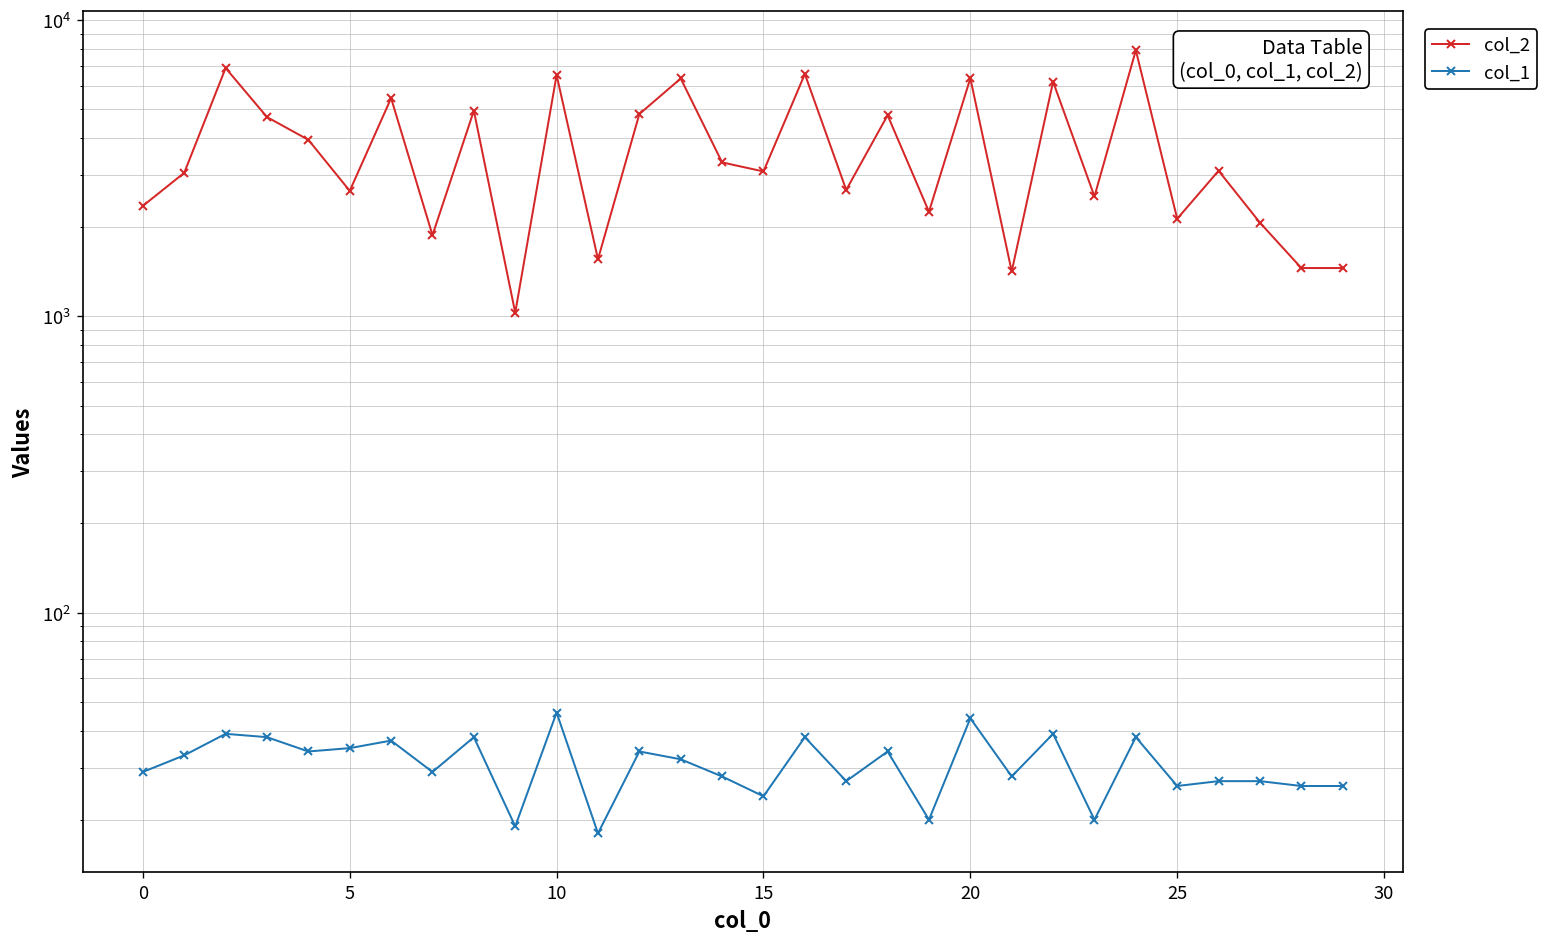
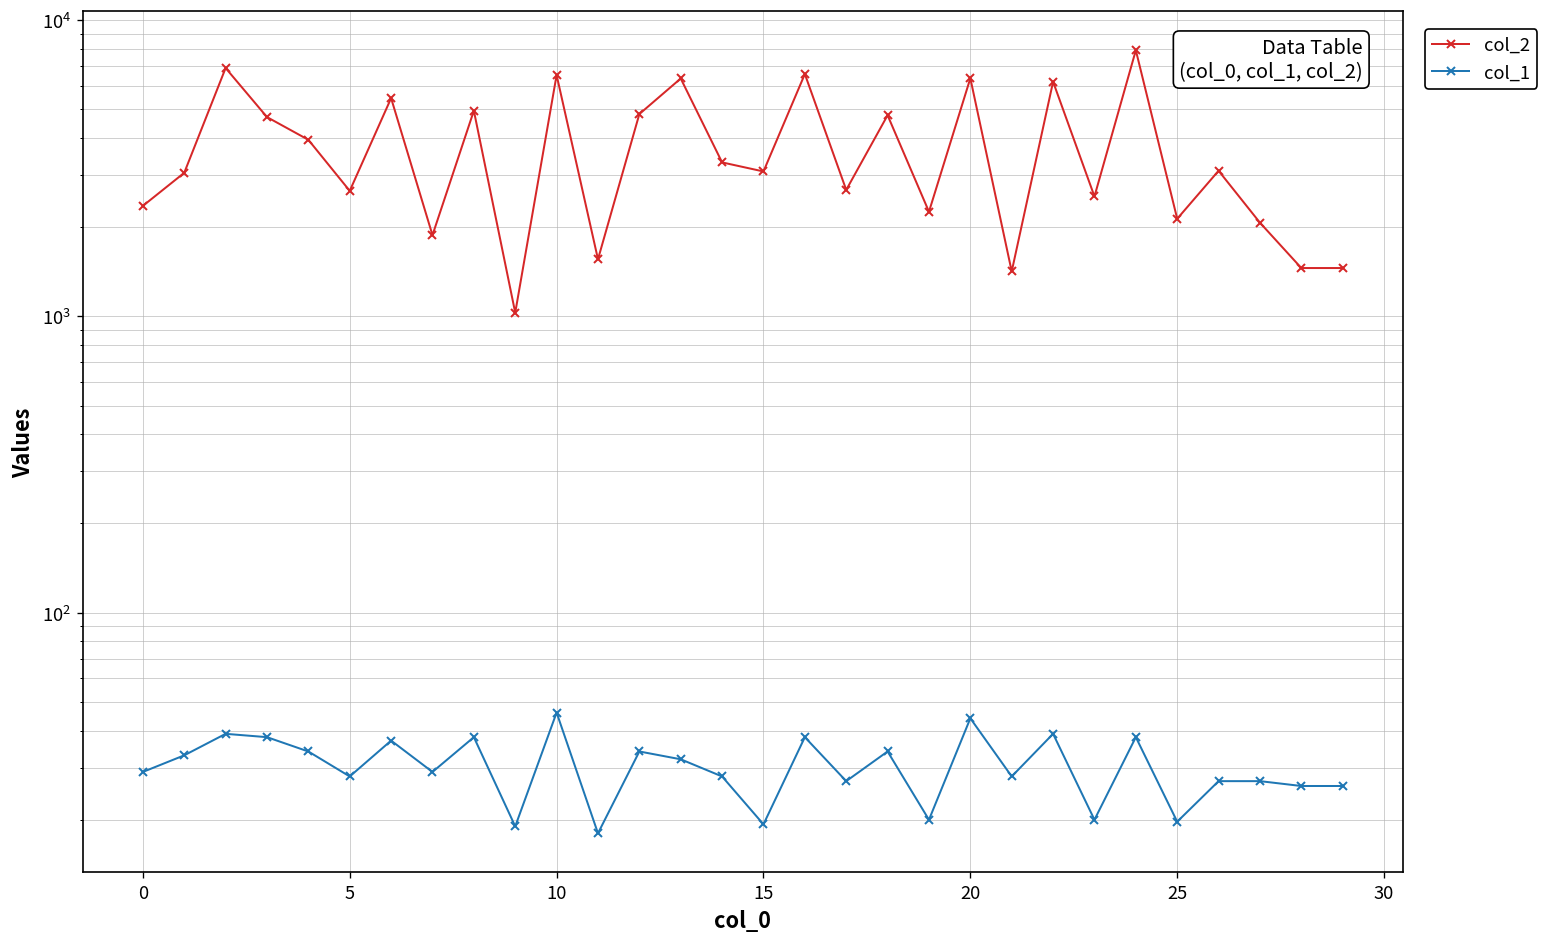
  {
    "col_2": {
      "0": 2400,
      "5": 2700,
      "10": 6500,
      "15": 3100,
      "20": 6400,
      "25": 2100
    },
    "col_1": {
      "0": 29,
-     "5": 35,
+     "5": 28,
      "10": 46,
-     "15": 24,
+     "15": 19,
      "20": 44,
-     "25": 26
+     "25": 20
    }
  }
